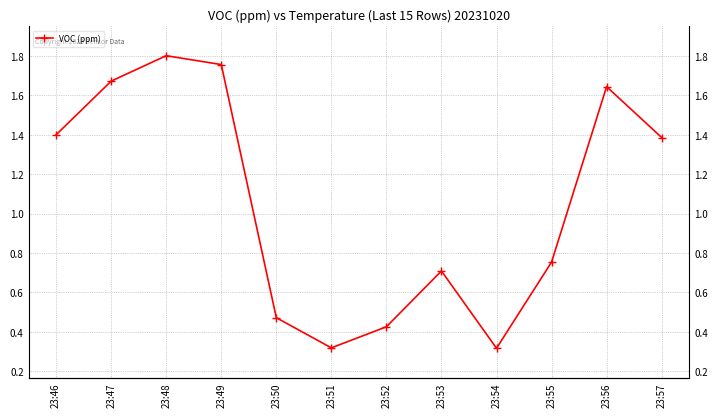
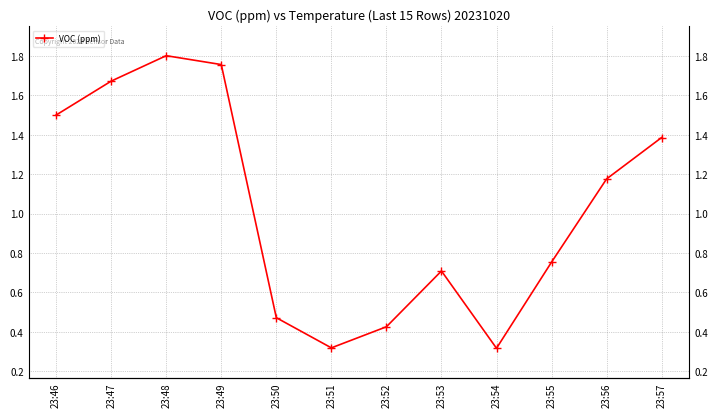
  {
-   "23:46": 1.4,
+   "23:46": 1.5,
    "23:47": 1.67,
    "23:48": 1.80,
    "23:49": 1.76,
    "23:50": 0.47,
    "23:51": 0.32,
    "23:52": 0.43,
    "23:53": 0.71,
    "23:54": 0.32,
    "23:55": 0.75,
-   "23:56": 1.64,
+   "23:56": 1.18,
    "23:57": 1.39
  }
